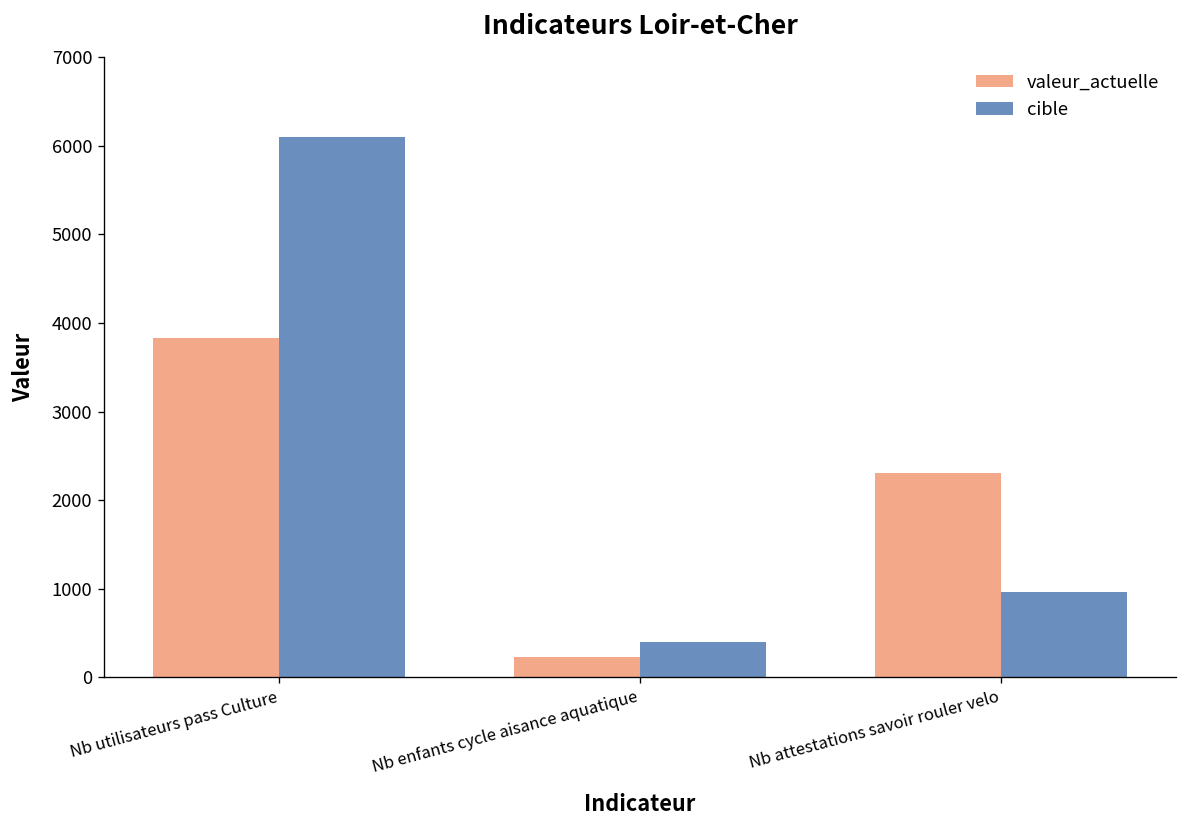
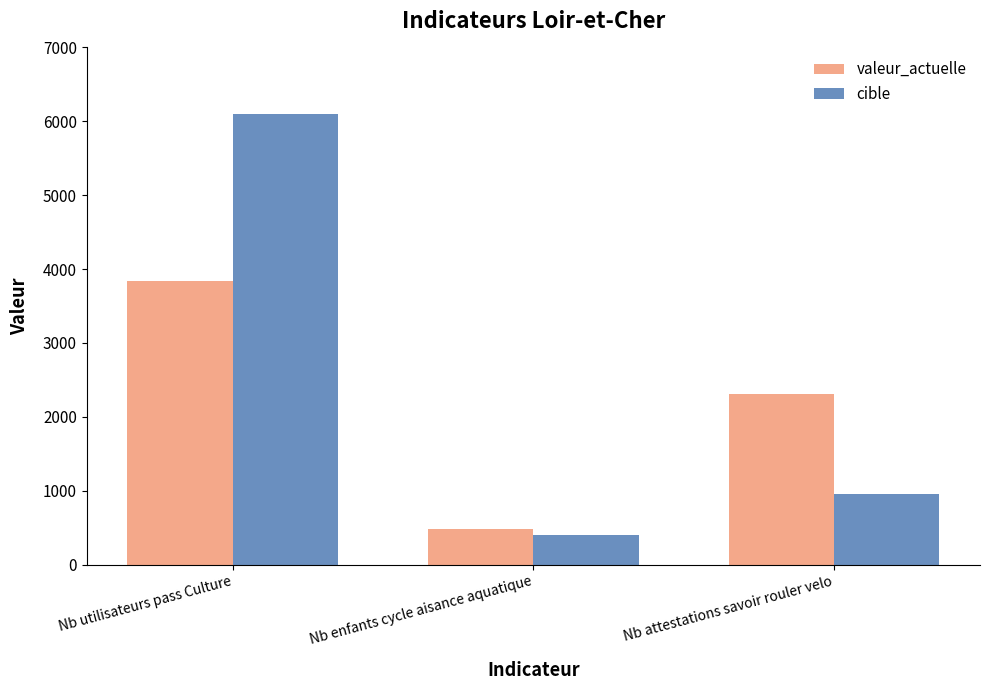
  {
    "valeur_actuelle": {
      "Nb utilisateurs pass Culture": 3800,
-     "Nb enfants cycle aisance aquatique": 200,
+     "Nb enfants cycle aisance aquatique": 500,
      "Nb attestations savoir rouler velo": 2300
    },
    "cible": {
      "Nb utilisateurs pass Culture": 6100,
      "Nb enfants cycle aisance aquatique": 400,
      "Nb attestations savoir rouler velo": 1000
    }
  }
